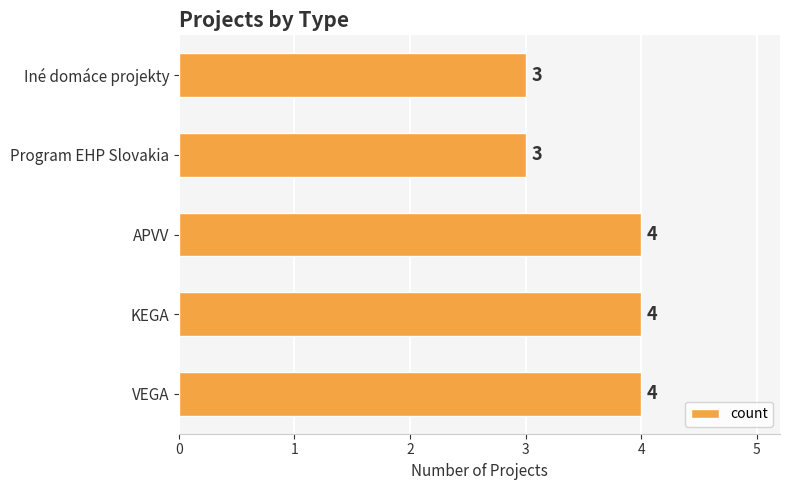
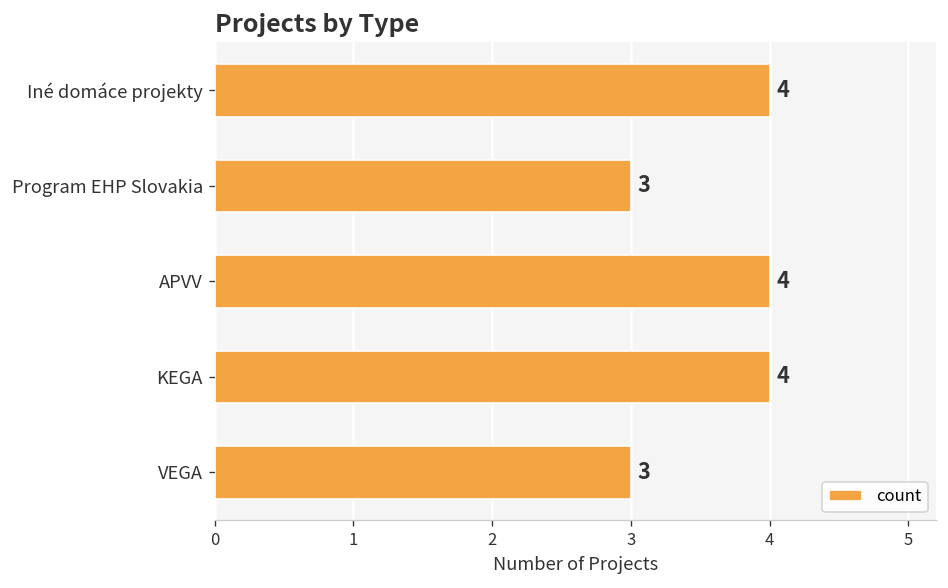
  {
-   "Iné domáce projekty": 3,
+   "Iné domáce projekty": 4,
    "Program EHP Slovakia": 3,
    "APVV": 4,
    "KEGA": 4,
-   "VEGA": 4
+   "VEGA": 3
  }
